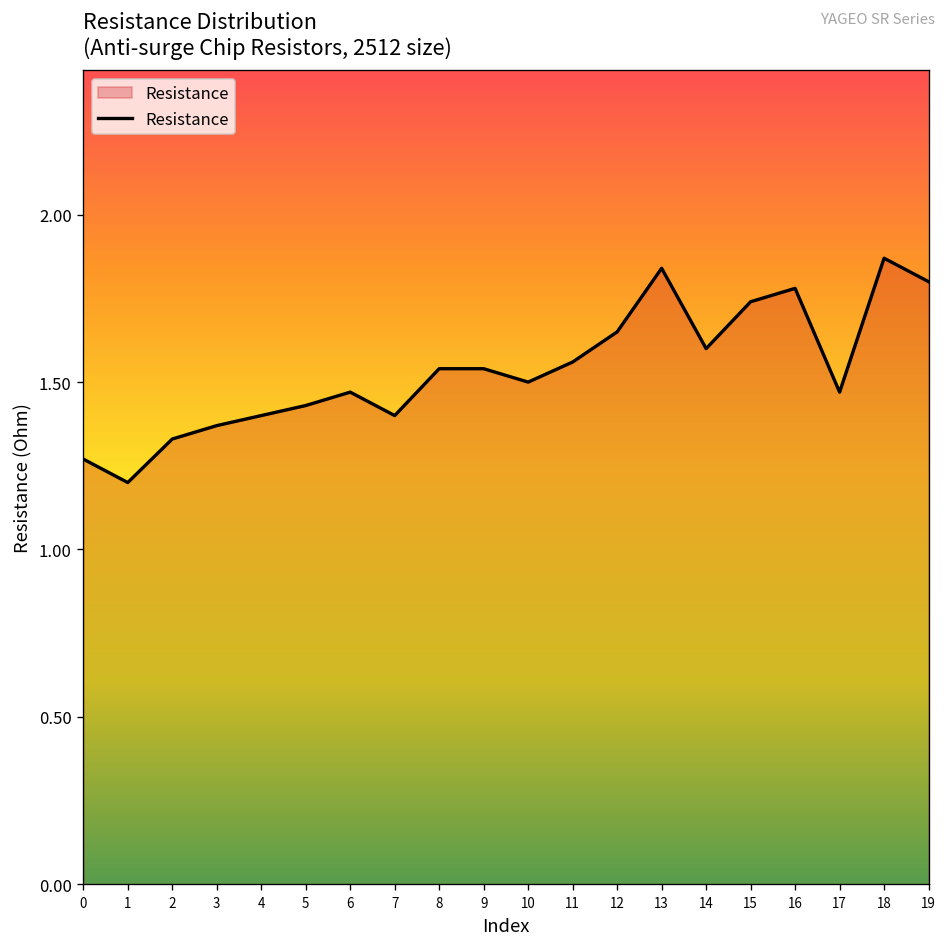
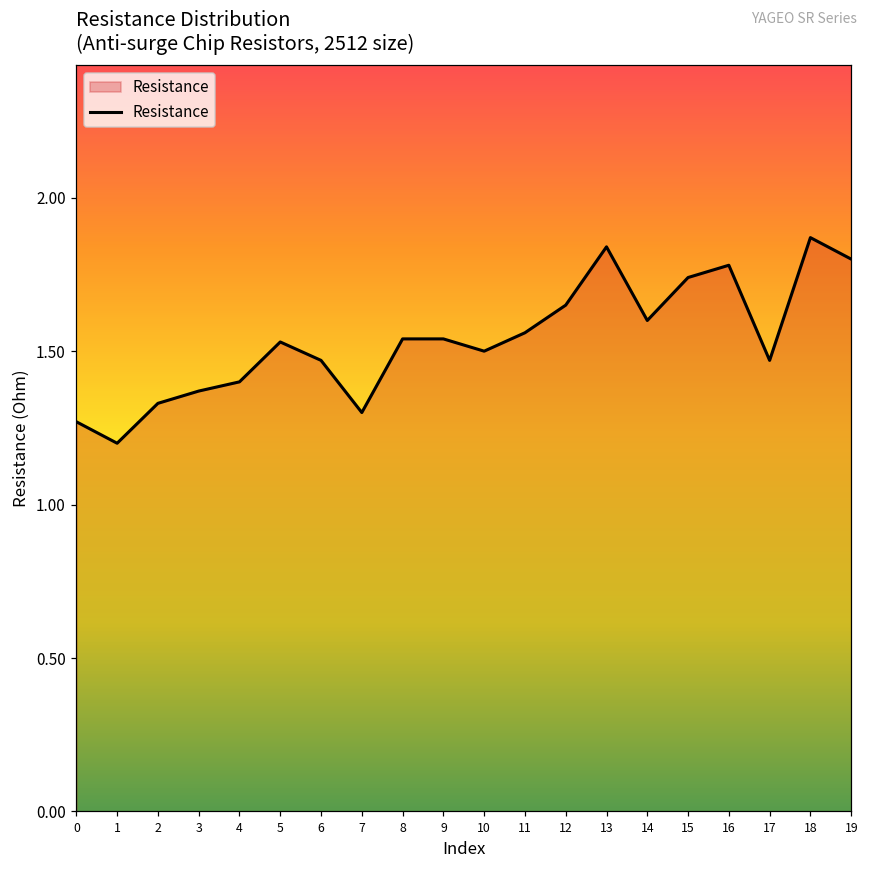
  {
    "0": 1.27,
    "1": 1.20,
    "2": 1.33,
    "3": 1.37,
    "4": 1.40,
-   "5": 1.43,
+   "5": 1.53,
    "6": 1.47,
-   "7": 1.4,
+   "7": 1.3,
    "8": 1.54,
    "9": 1.54,
    "10": 1.50,
    "11": 1.56,
    "12": 1.65,
    "13": 1.84,
    "14": 1.60,
    "15": 1.74,
    "16": 1.78,
    "17": 1.47,
    "18": 1.87,
    "19": 1.80
  }
